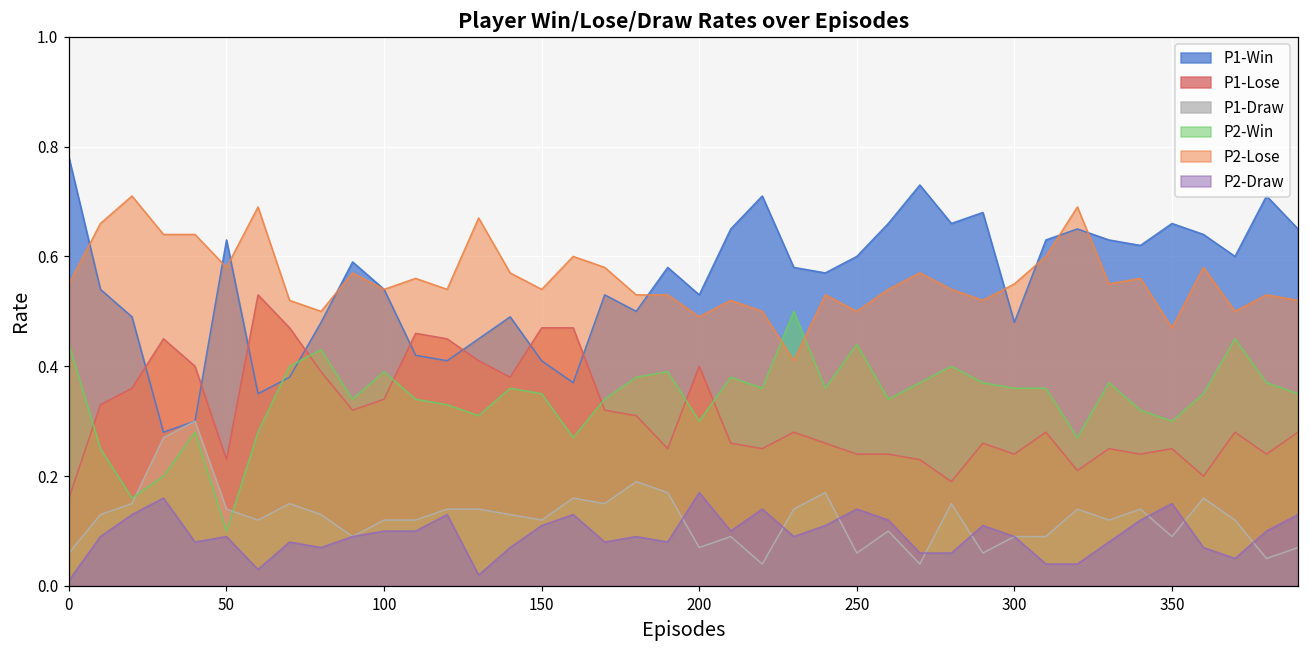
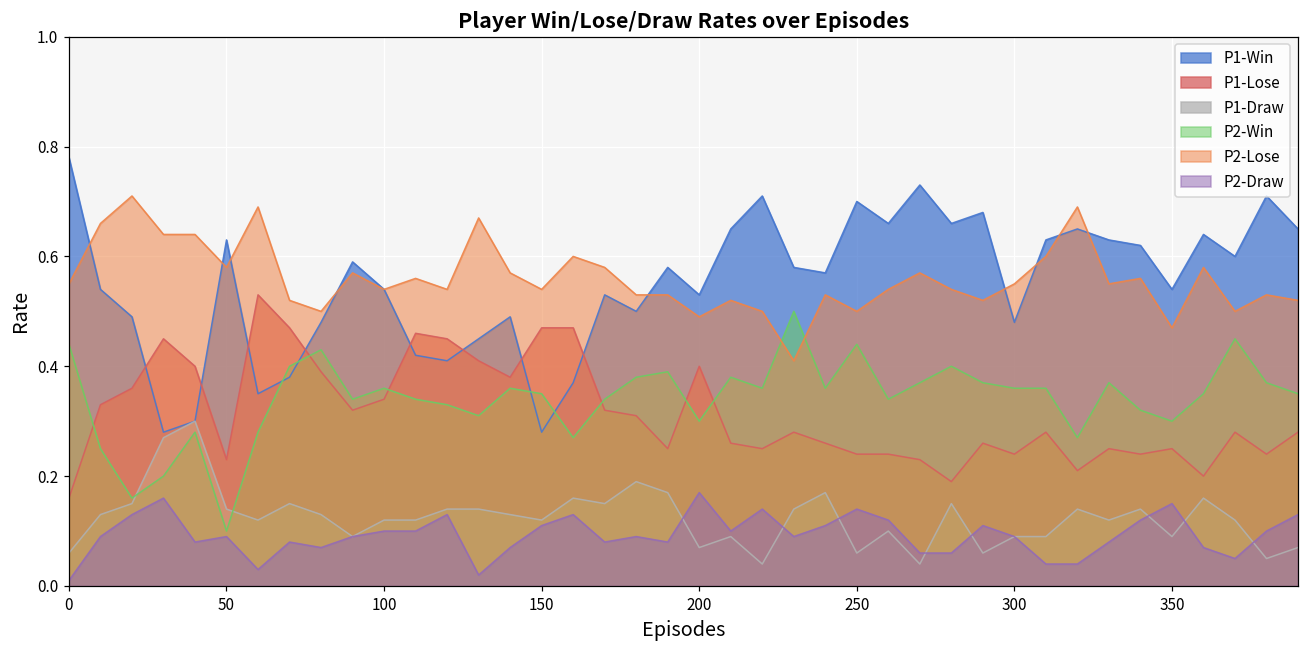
  {
    "P1-Win": {
      "0": 0.78,
      "50": 0.63,
-     "150": 0.41,
+     "150": 0.28,
      "200": 0.53,
-     "250": 0.6,
+     "250": 0.7,
      "300": 0.48,
-     "350": 0.66
+     "350": 0.54
    },
    "P2-Win": {
      "0": 0.44,
      "50": 0.10,
-     "100": 0.39,
+     "100": 0.36,
      "150": 0.35,
      "200": 0.30,
      "250": 0.44,
      "300": 0.36,
      "350": 0.30
    }
  }
